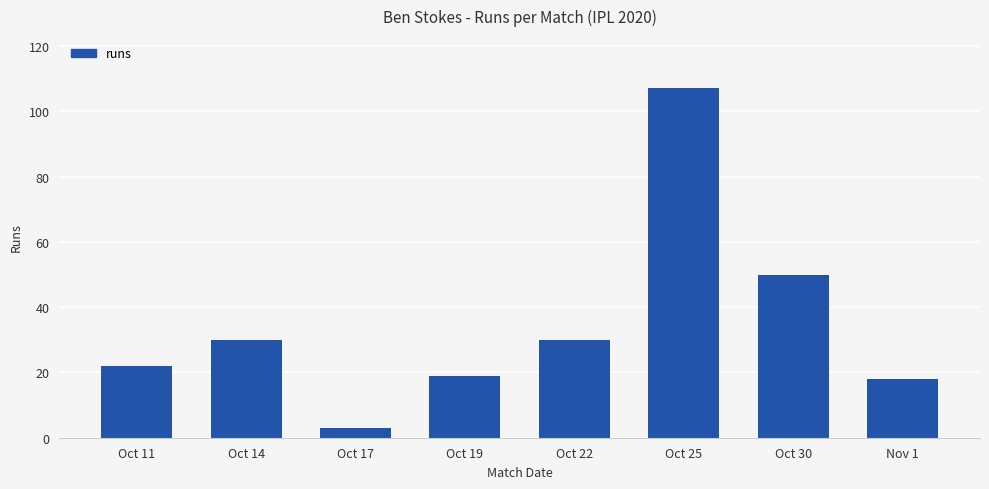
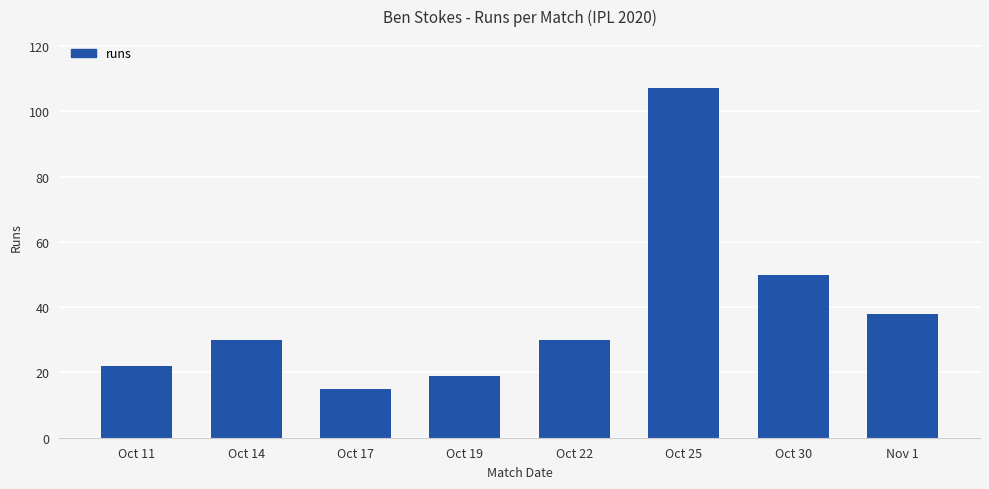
  {
    "Oct 11": 22,
    "Oct 14": 30,
-   "Oct 17": 3,
+   "Oct 17": 15,
    "Oct 19": 19,
    "Oct 22": 30,
    "Oct 25": 107,
    "Oct 30": 50,
-   "Nov 1": 18
+   "Nov 1": 38
  }
